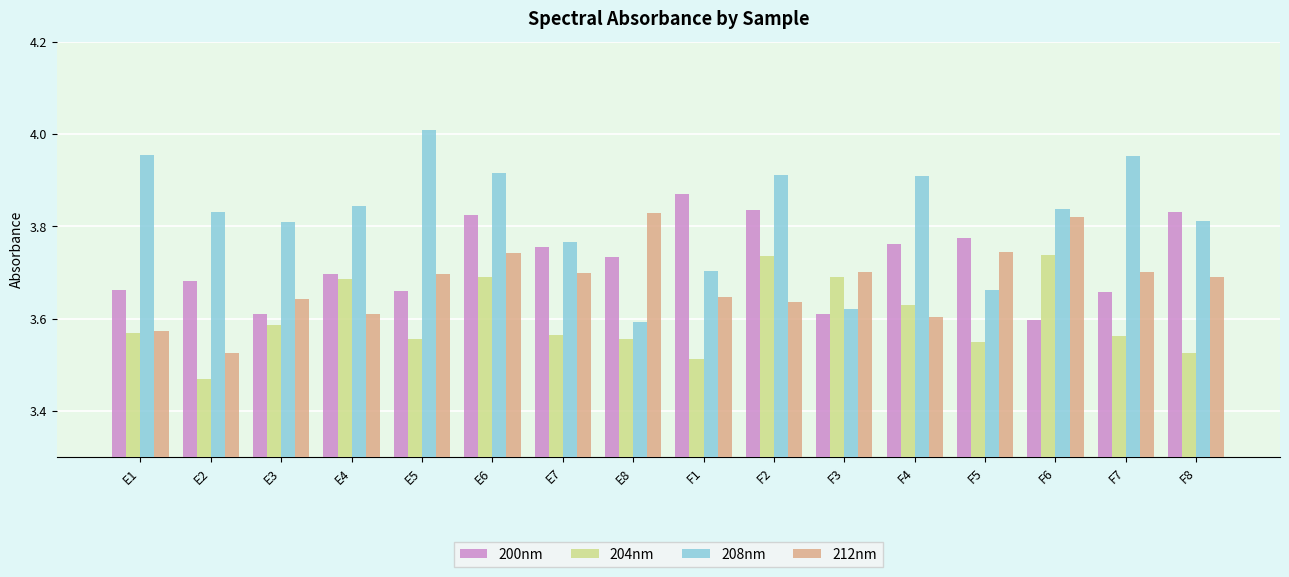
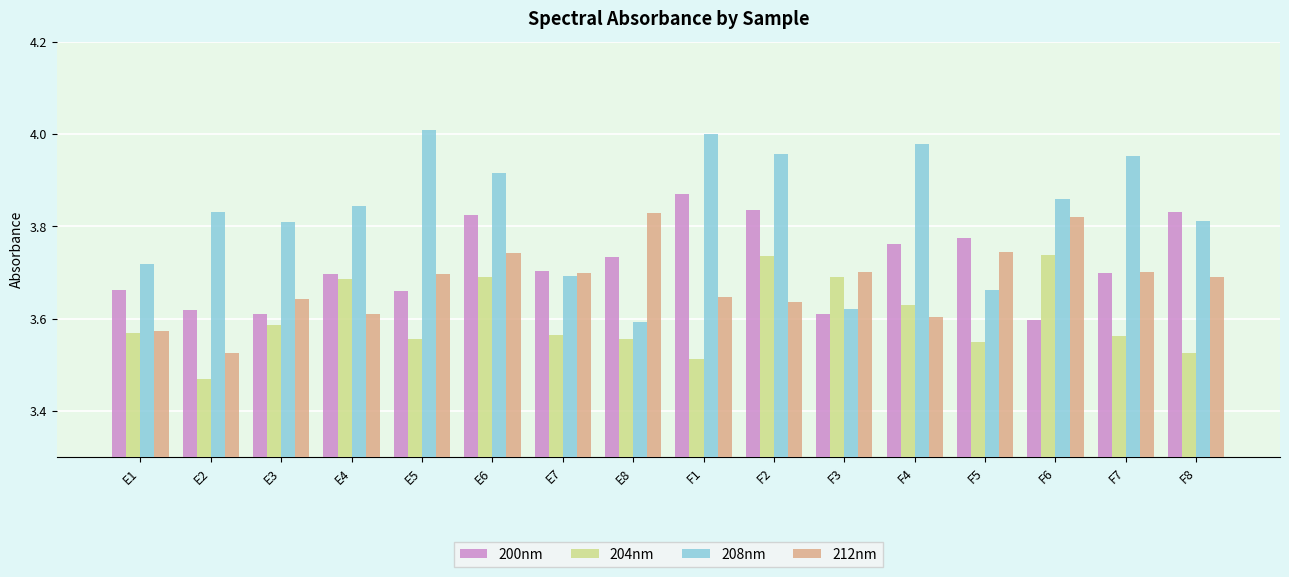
  {
    "200nm": {
      "E1": 3.66,
-     "E2": 3.68,
+     "E2": 3.62,
      "E3": 3.61,
      "E4": 3.70,
      "E5": 3.66,
      "E6": 3.82,
-     "E7": 3.75,
+     "E7": 3.70,
      "E8": 3.73,
      "F1": 3.87,
      "F2": 3.83,
      "F3": 3.61,
      "F4": 3.76,
      "F5": 3.78,
      "F6": 3.60,
-     "F7": 3.66,
+     "F7": 3.70,
      "F8": 3.83
    },
    "208nm": {
-     "E1": 3.95,
+     "E1": 3.72,
      "E2": 3.83,
      "E3": 3.81,
      "E4": 3.84,
      "E5": 4.01,
      "E6": 3.92,
-     "E7": 3.77,
+     "E7": 3.69,
      "E8": 3.59,
-     "F1": 3.70,
-     "F2": 3.91,
+     "F1": 4.00,
+     "F2": 3.96,
      "F3": 3.62,
-     "F4": 3.91,
+     "F4": 3.98,
      "F5": 3.66,
-     "F6": 3.84,
+     "F6": 3.86,
      "F7": 3.95,
      "F8": 3.81
    }
  }
